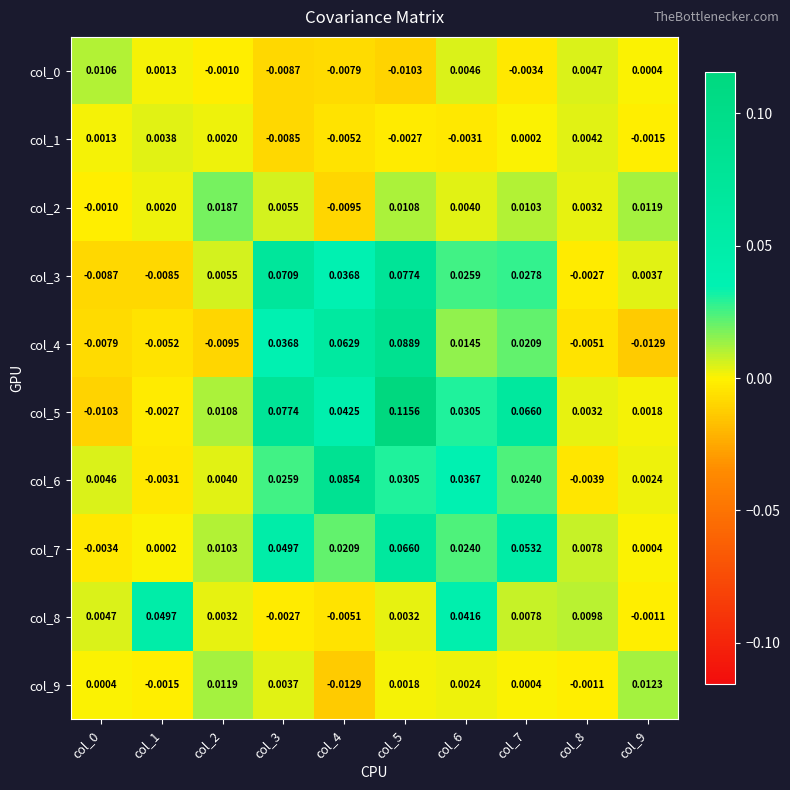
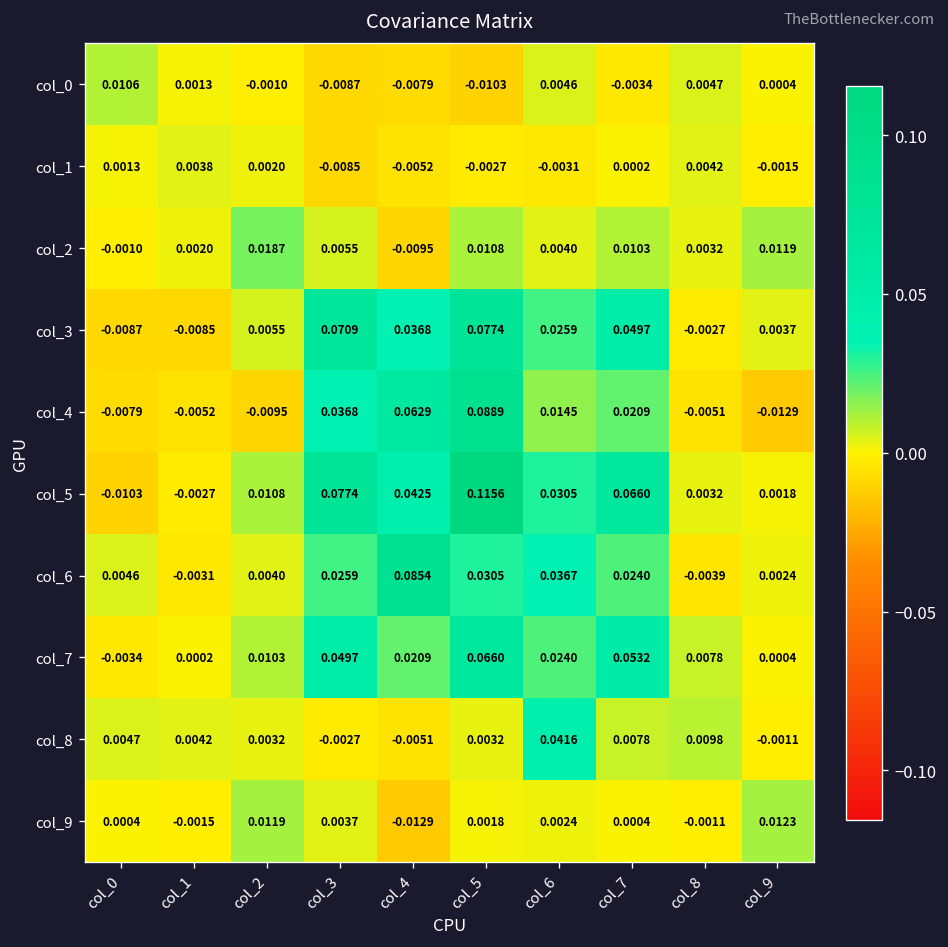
  {
    "col_0": {
      "col_0": 0.0106,
      "col_1": 0.0013,
      "col_2": -0.0010,
      "col_3": -0.0087,
      "col_4": -0.0079,
      "col_5": -0.0103,
      "col_6": 0.0046,
      "col_7": -0.0034,
      "col_8": 0.0047,
      "col_9": 0.0004
    },
    "col_1": {
      "col_0": 0.0013,
      "col_1": 0.0038,
      "col_2": 0.0020,
      "col_3": -0.0085,
      "col_4": -0.0052,
      "col_5": -0.0027,
      "col_6": -0.0031,
      "col_7": 0.0002,
      "col_8": 0.0042,
      "col_9": -0.0015
    },
    "col_2": {
      "col_0": -0.0010,
      "col_1": 0.0020,
      "col_2": 0.0187,
      "col_3": 0.0055,
      "col_4": -0.0095,
      "col_5": 0.0108,
      "col_6": 0.0040,
      "col_7": 0.0103,
      "col_8": 0.0032,
      "col_9": 0.0119
    },
    "col_3": {
      "col_0": -0.0087,
      "col_1": -0.0085,
      "col_2": 0.0055,
      "col_3": 0.0709,
      "col_4": 0.0368,
      "col_5": 0.0774,
      "col_6": 0.0259,
-     "col_7": 0.0278,
+     "col_7": 0.0497,
      "col_8": -0.0027,
      "col_9": 0.0037
    },
    "col_4": {
      "col_0": -0.0079,
      "col_1": -0.0052,
      "col_2": -0.0095,
      "col_3": 0.0368,
      "col_4": 0.0629,
      "col_5": 0.0889,
      "col_6": 0.0145,
      "col_7": 0.0209,
      "col_8": -0.0051,
      "col_9": -0.0129
    },
    "col_5": {
      "col_0": -0.0103,
      "col_1": -0.0027,
      "col_2": 0.0108,
      "col_3": 0.0774,
      "col_4": 0.0425,
      "col_5": 0.1156,
      "col_6": 0.0305,
      "col_7": 0.0660,
      "col_8": 0.0032,
      "col_9": 0.0018
    },
    "col_6": {
      "col_0": 0.0046,
      "col_1": -0.0031,
      "col_2": 0.0040,
      "col_3": 0.0259,
      "col_4": 0.0854,
      "col_5": 0.0305,
      "col_6": 0.0367,
      "col_7": 0.0240,
      "col_8": -0.0039,
      "col_9": 0.0024
    },
    "col_7": {
      "col_0": -0.0034,
      "col_1": 0.0002,
      "col_2": 0.0103,
      "col_3": 0.0497,
      "col_4": 0.0209,
      "col_5": 0.0660,
      "col_6": 0.0240,
      "col_7": 0.0532,
      "col_8": 0.0078,
      "col_9": 0.0004
    },
    "col_8": {
      "col_0": 0.0047,
-     "col_1": 0.0497,
+     "col_1": 0.0042,
      "col_2": 0.0032,
      "col_3": -0.0027,
      "col_4": -0.0051,
      "col_5": 0.0032,
      "col_6": 0.0416,
      "col_7": 0.0078,
      "col_8": 0.0098,
      "col_9": -0.0011
    },
    "col_9": {
      "col_0": 0.0004,
      "col_1": -0.0015,
      "col_2": 0.0119,
      "col_3": 0.0037,
      "col_4": -0.0129,
      "col_5": 0.0018,
      "col_6": 0.0024,
      "col_7": 0.0004,
      "col_8": -0.0011,
      "col_9": 0.0123
    }
  }
